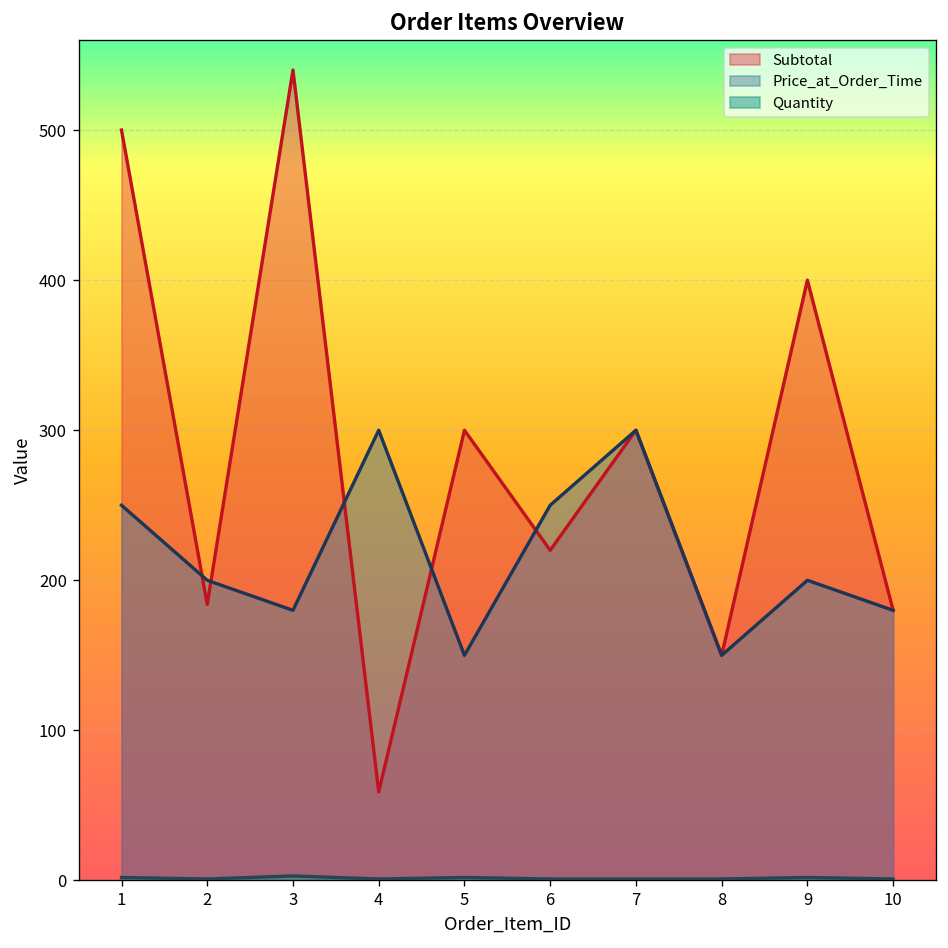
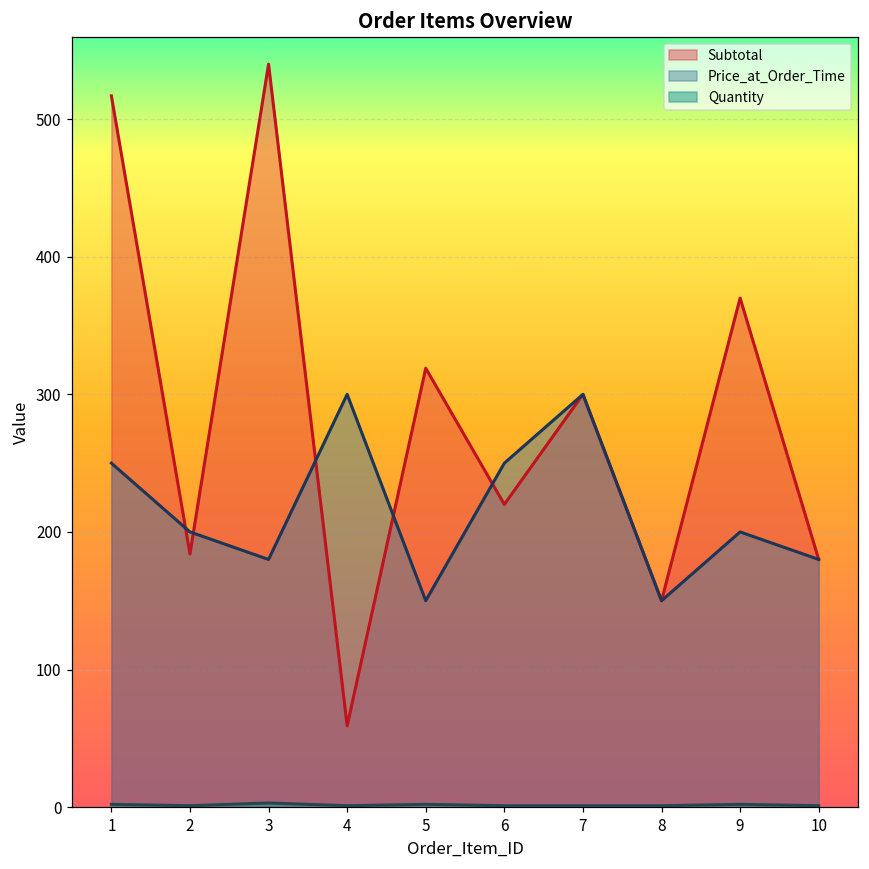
  {
    "Subtotal": {
-     "1": 500,
+     "1": 517,
      "2": 184,
      "3": 540,
      "4": 59,
-     "5": 300,
+     "5": 319,
      "6": 220,
-     "9": 400
+     "9": 370
    }
  }
